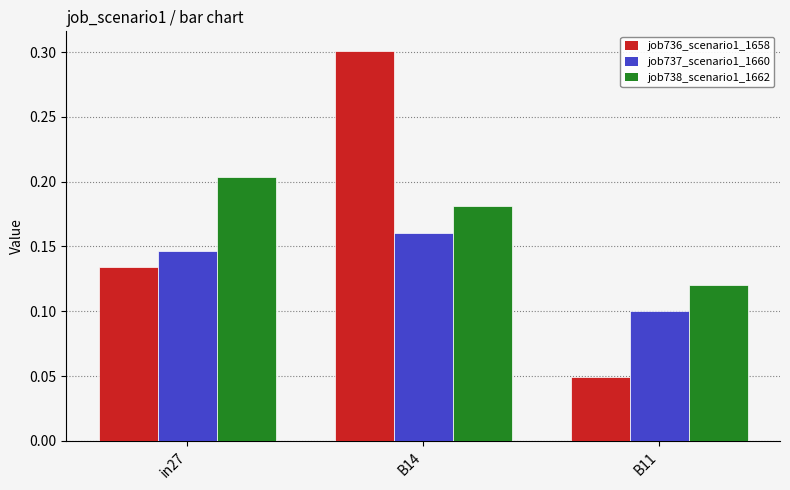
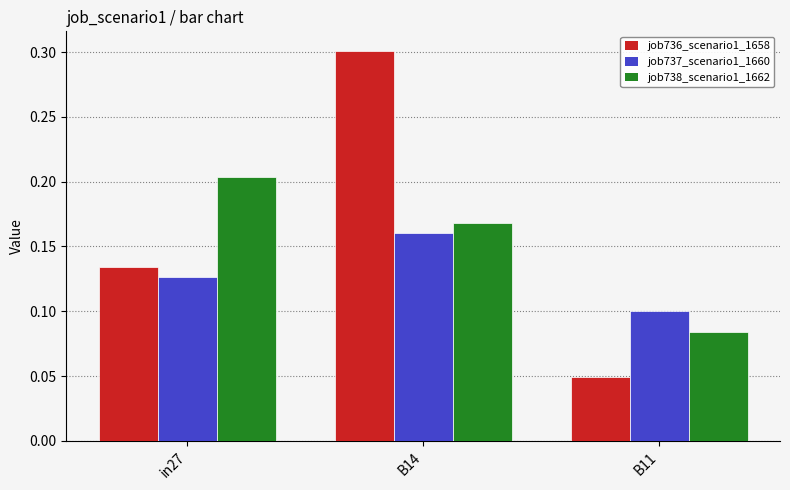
  {
    "job736_scenario1_1658": {
      "in27": 0.134,
      "B14": 0.301,
      "B11": 0.049
    },
    "job737_scenario1_1660": {
-     "in27": 0.147,
+     "in27": 0.127,
      "B14": 0.161,
      "B11": 0.100
    },
    "job738_scenario1_1662": {
      "in27": 0.204,
-     "B14": 0.181,
-     "B11": 0.120
+     "B14": 0.168,
+     "B11": 0.084
    }
  }
